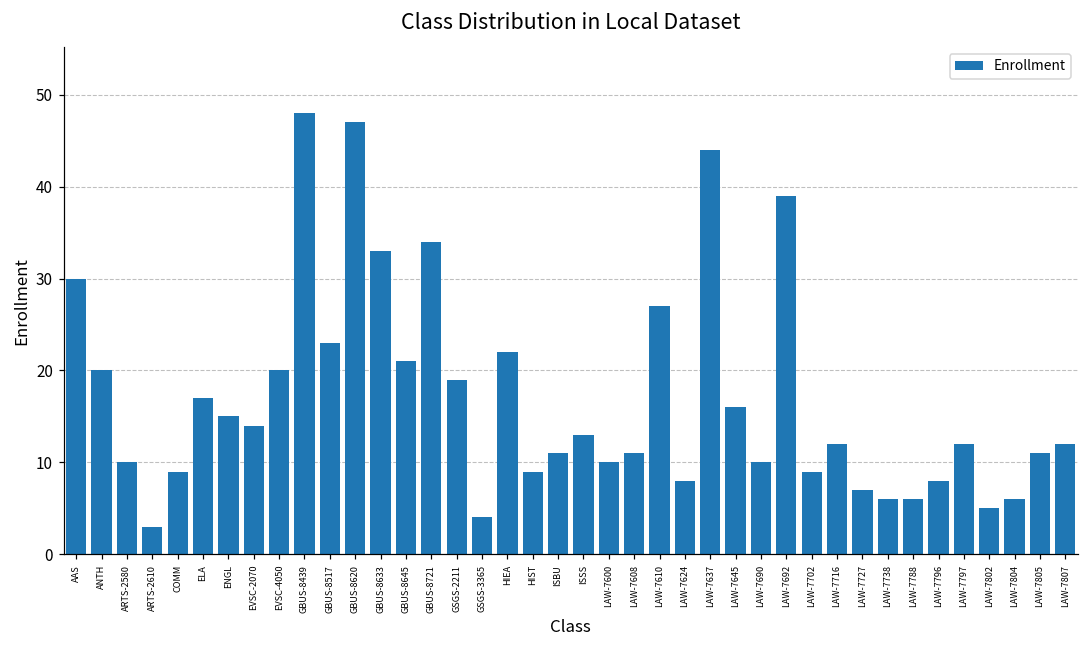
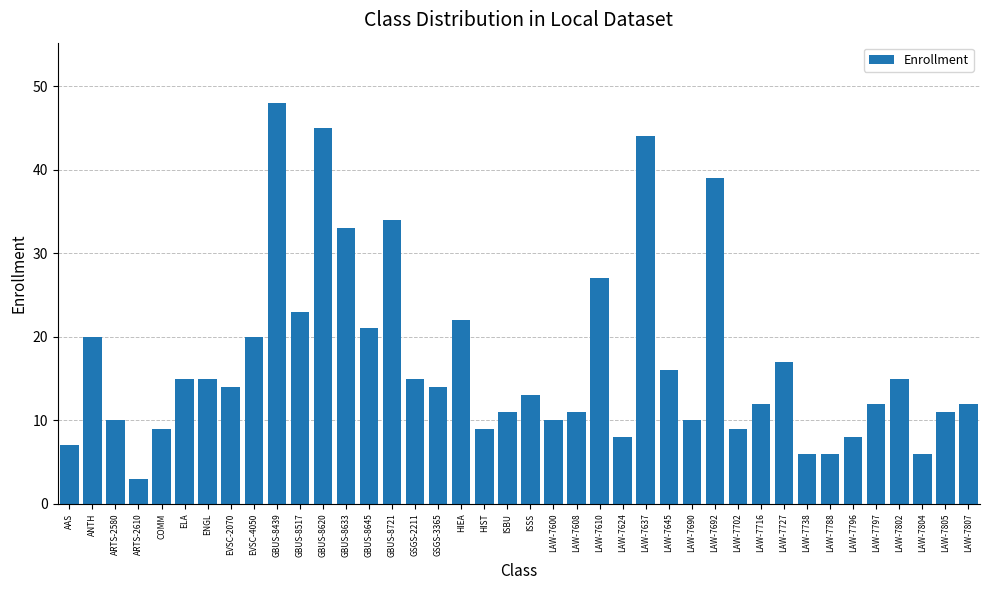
  {
-   "AAS": 30,
+   "AAS": 7,
    "ANTH": 20,
    "ARTS-2580": 10,
    "ARTS-2610": 3,
    "COMM": 9,
-   "ELA": 17,
+   "ELA": 15,
    "ENGL": 15,
    "EVSC-2070": 14,
    "EVSC-4050": 20,
    "GBUS-8439": 48,
    "GBUS-8517": 23,
-   "GBUS-8620": 47,
+   "GBUS-8620": 45,
    "GBUS-8633": 33,
    "GBUS-8645": 21,
    "GBUS-8721": 34,
-   "GSGS-2211": 19,
-   "GSGS-3365": 4,
+   "GSGS-2211": 15,
+   "GSGS-3365": 14,
    "HIEA": 22,
    "HIST": 9,
    "ISBU": 11,
    "ISSS": 13,
    "LAW-7600": 10,
    "LAW-7608": 11,
    "LAW-7610": 27,
    "LAW-7624": 8,
    "LAW-7637": 44,
    "LAW-7645": 16,
    "LAW-7690": 10,
    "LAW-7692": 39,
    "LAW-7702": 9,
    "LAW-7716": 12,
-   "LAW-7727": 7,
+   "LAW-7727": 17,
    "LAW-7738": 6,
    "LAW-7788": 6,
    "LAW-7796": 8,
    "LAW-7797": 12,
-   "LAW-7802": 5,
+   "LAW-7802": 15,
    "LAW-7804": 6,
    "LAW-7805": 11,
    "LAW-7807": 12
  }
